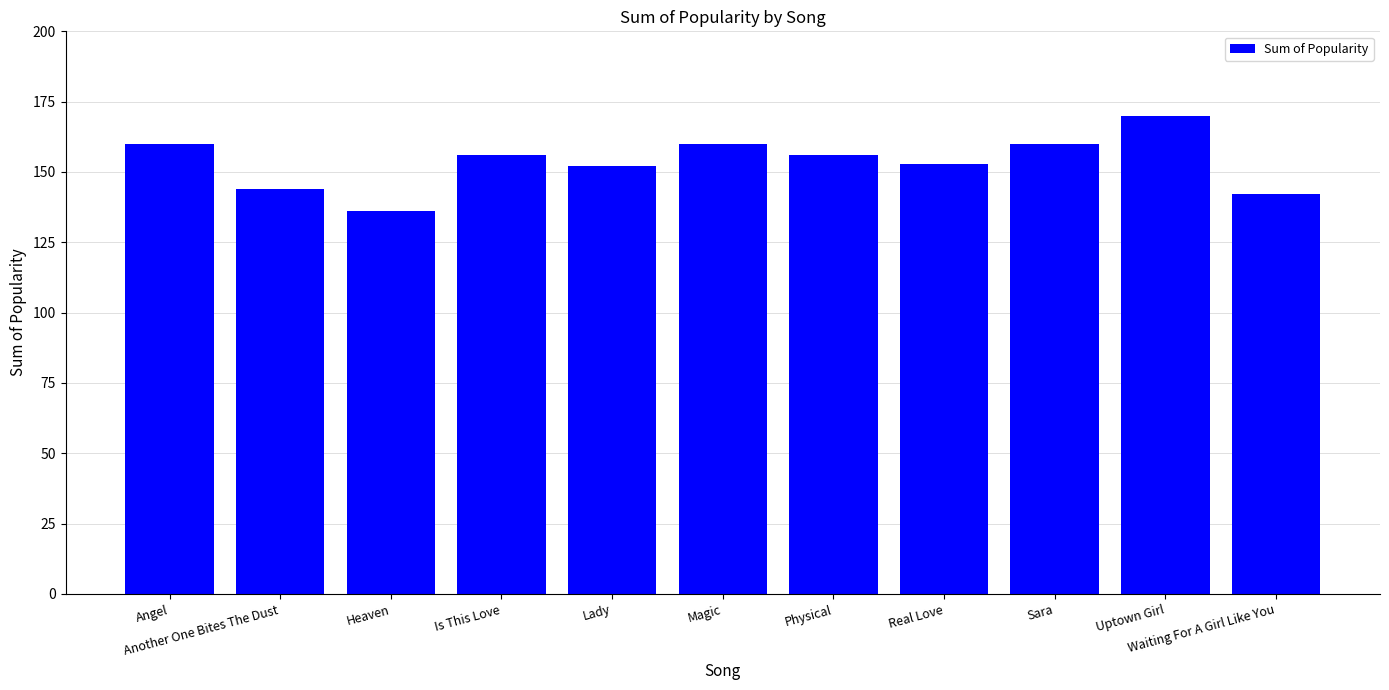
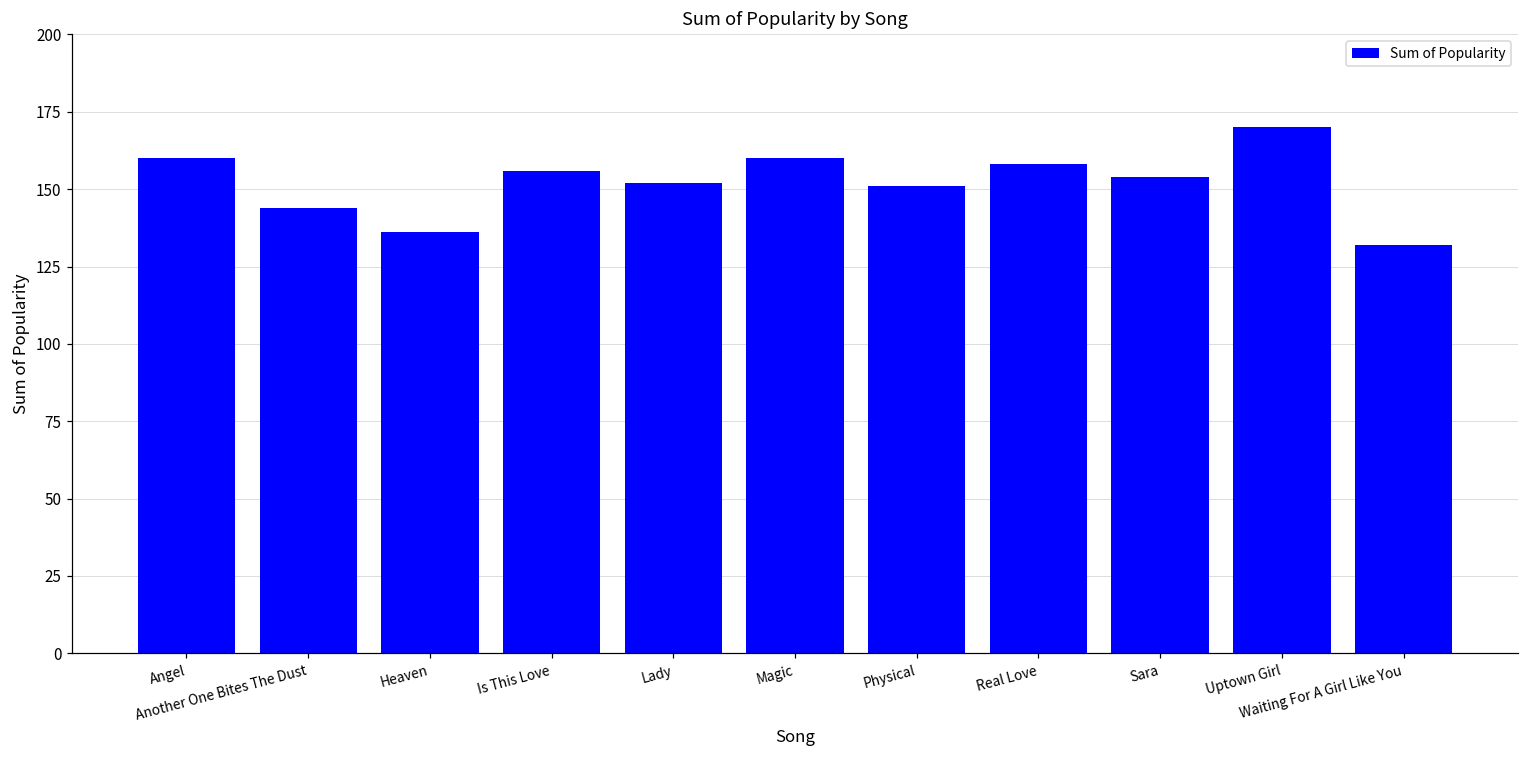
  {
    "Angel": 160,
    "Another One Bites The Dust": 144,
    "Heaven": 136,
    "Is This Love": 156,
    "Lady": 152,
    "Magic": 160,
-   "Physical": 156,
-   "Real Love": 153,
-   "Sara": 160,
+   "Physical": 151,
+   "Real Love": 158,
+   "Sara": 154,
    "Uptown Girl": 170,
-   "Waiting For A Girl Like You": 142
+   "Waiting For A Girl Like You": 132
  }
